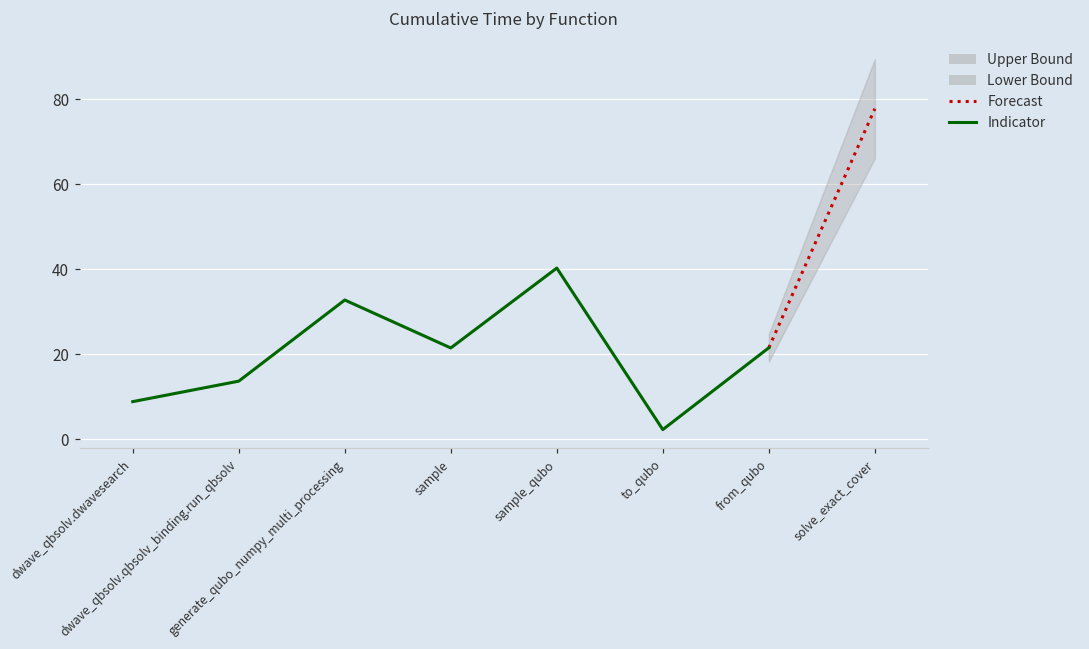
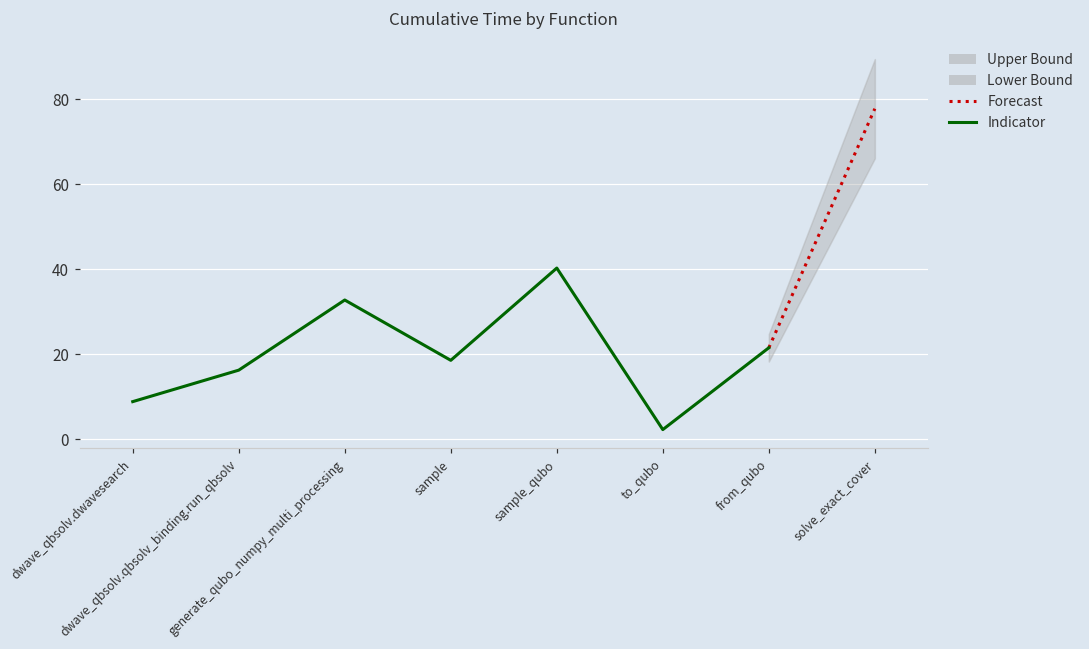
  {
    "Forecast": {
      "solve_exact_cover": 78
    },
    "Indicator": {
      "dwave_qbsolv.dwavesearch": 9,
-     "dwave_qbsolv.qbsolv_binding.run_qbsolv": 14,
+     "dwave_qbsolv.qbsolv_binding.run_qbsolv": 16,
      "generate_qubo_numpy_multi_processing": 33,
-     "sample": 22,
+     "sample": 19,
      "sample_qubo": 40,
      "to_qubo": 2
    }
  }
